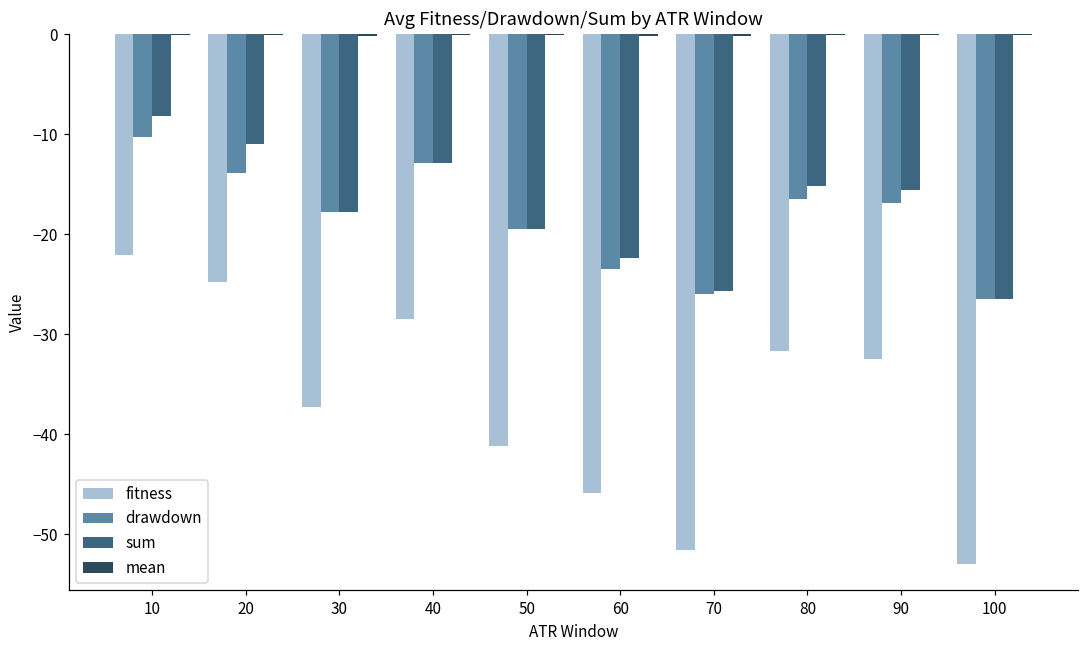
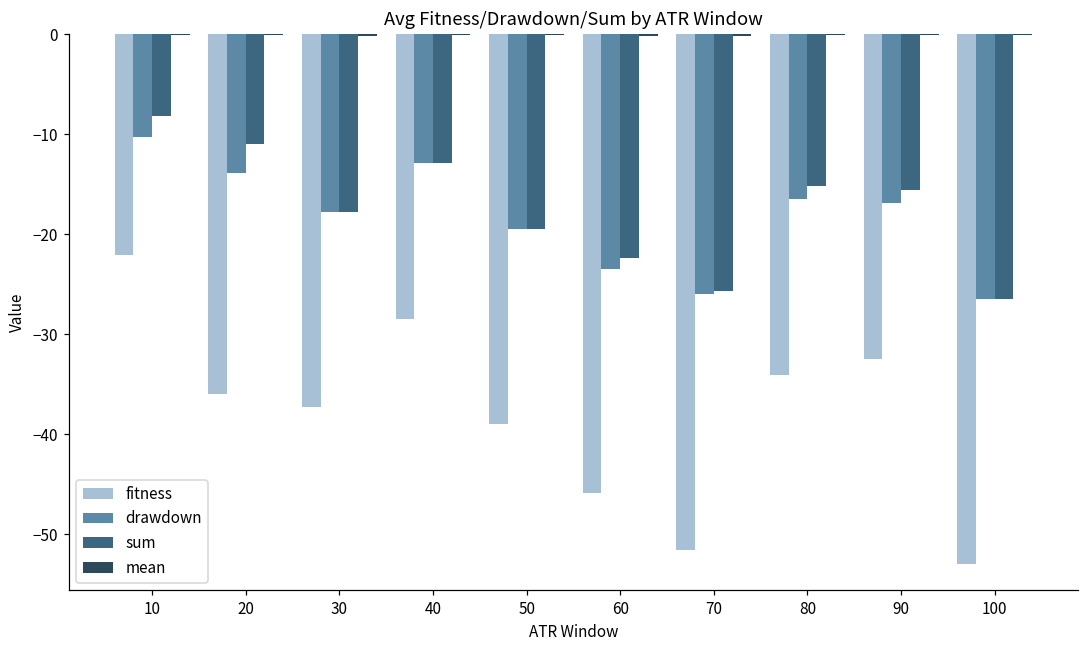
  {
    "fitness": {
      "10": -22,
-     "20": -25,
+     "20": -36,
      "30": -37,
      "40": -28,
-     "50": -41,
+     "50": -39,
      "60": -46,
      "70": -52,
-     "80": -32,
+     "80": -34,
      "90": -32,
      "100": -53
    }
  }
